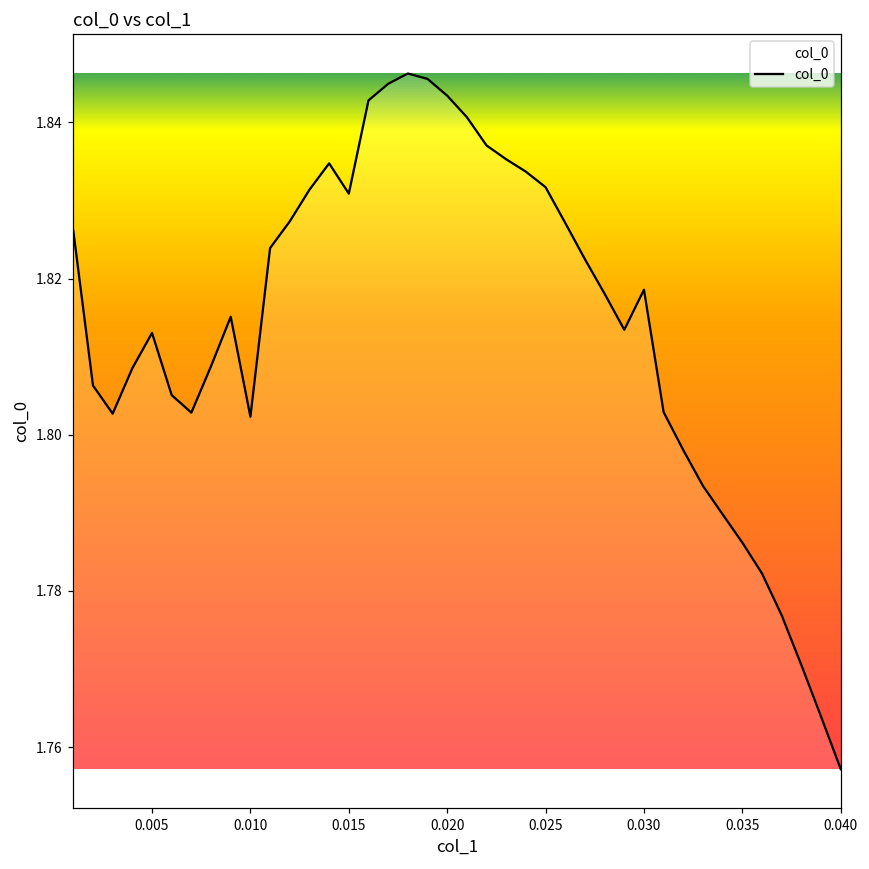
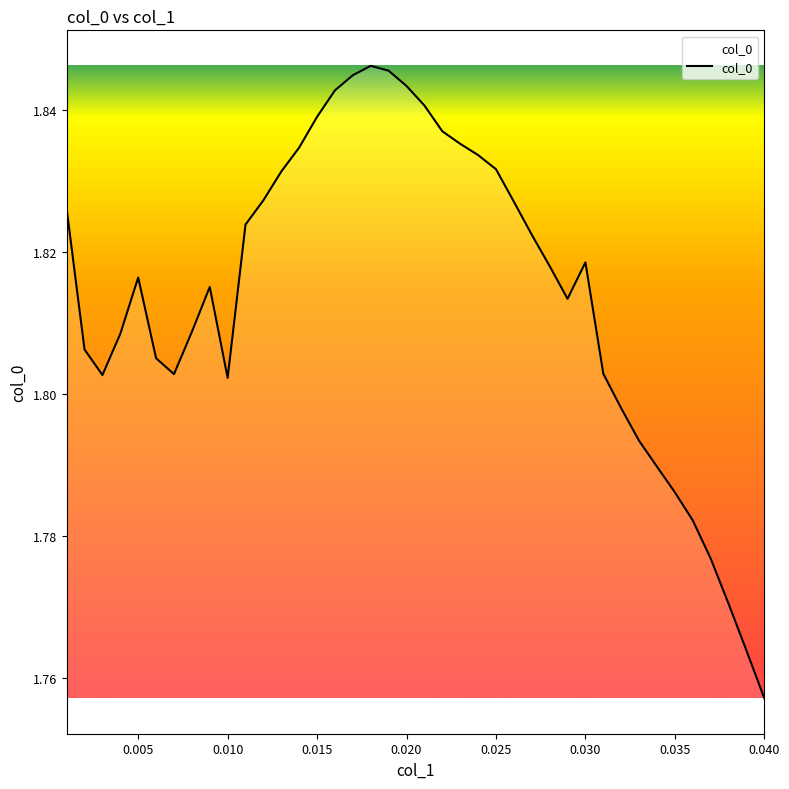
  {
-   "0.005": 1.813,
+   "0.005": 1.816,
    "0.010": 1.802,
-   "0.015": 1.831,
+   "0.015": 1.839,
    "0.020": 1.843,
    "0.025": 1.832,
    "0.030": 1.819,
    "0.035": 1.786,
    "0.040": 1.757
  }
